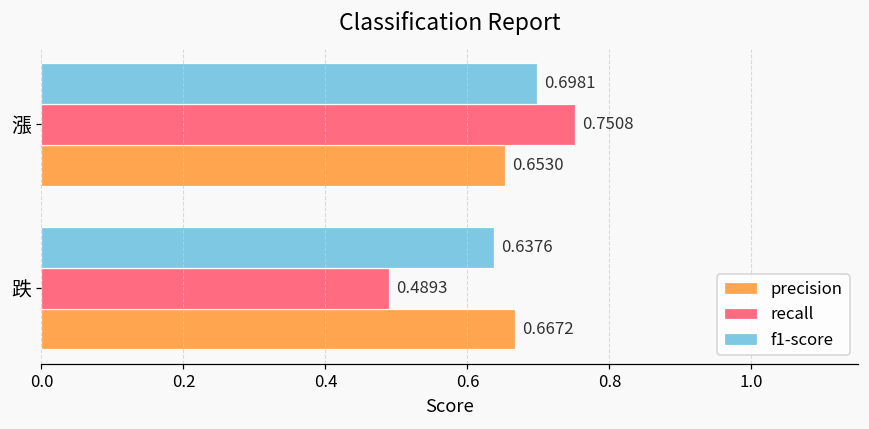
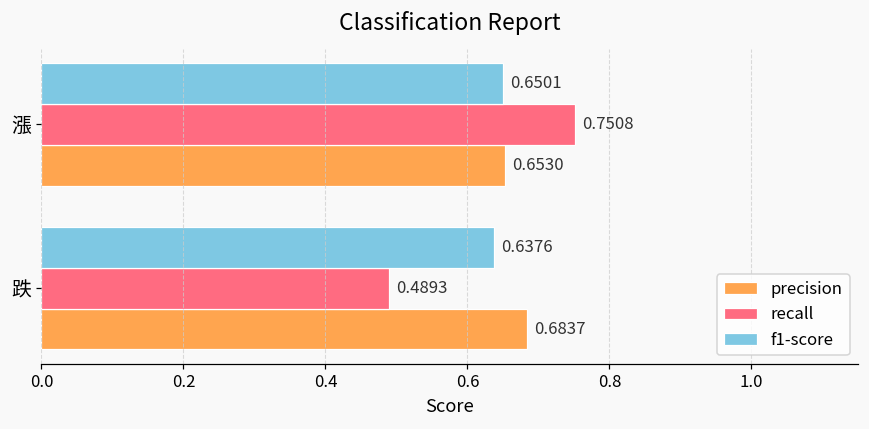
  {
    "precision": {
      "漲": 0.6530,
-     "跌": 0.6672
+     "跌": 0.6837
    },
    "recall": {
      "漲": 0.7508,
      "跌": 0.4893
    },
    "f1-score": {
-     "漲": 0.6981,
+     "漲": 0.6501,
      "跌": 0.6376
    }
  }
